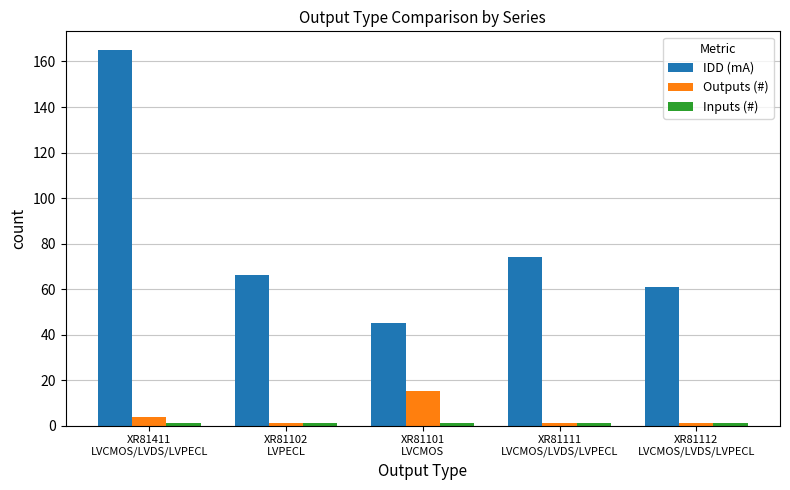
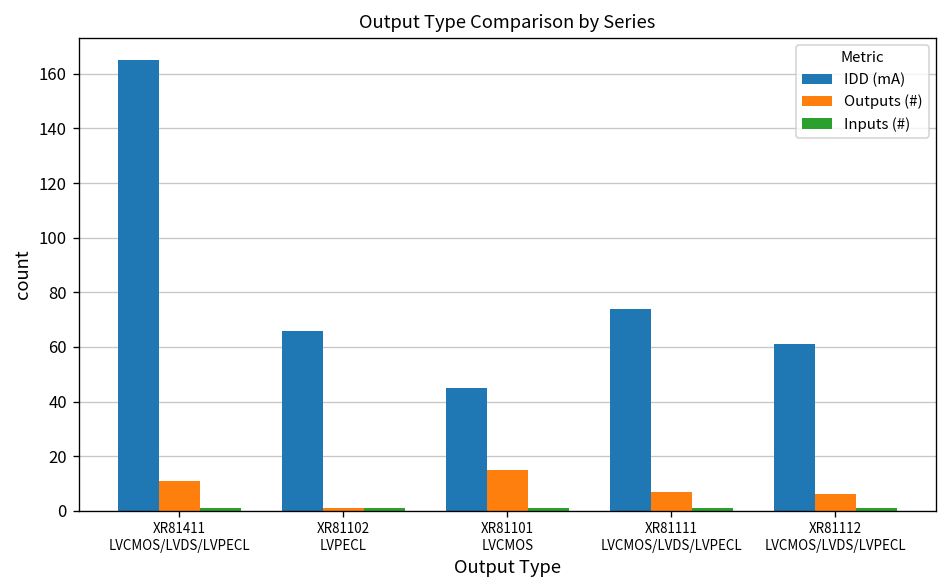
  {
    "IDD (mA)": {
      "XR81411 LVCMOS/LVDS/LVPECL": 165,
      "XR81102 LVPECL": 66,
      "XR81101 LVCMOS": 45,
      "XR81111 LVCMOS/LVDS/LVPECL": 74,
      "XR81112 LVCMOS/LVDS/LVPECL": 61
    },
    "Outputs (#)": {
-     "XR81411 LVCMOS/LVDS/LVPECL": 4,
+     "XR81411 LVCMOS/LVDS/LVPECL": 11,
      "XR81101 LVCMOS": 15,
-     "XR81111 LVCMOS/LVDS/LVPECL": 1,
-     "XR81112 LVCMOS/LVDS/LVPECL": 1
+     "XR81111 LVCMOS/LVDS/LVPECL": 7,
+     "XR81112 LVCMOS/LVDS/LVPECL": 6
    }
  }
